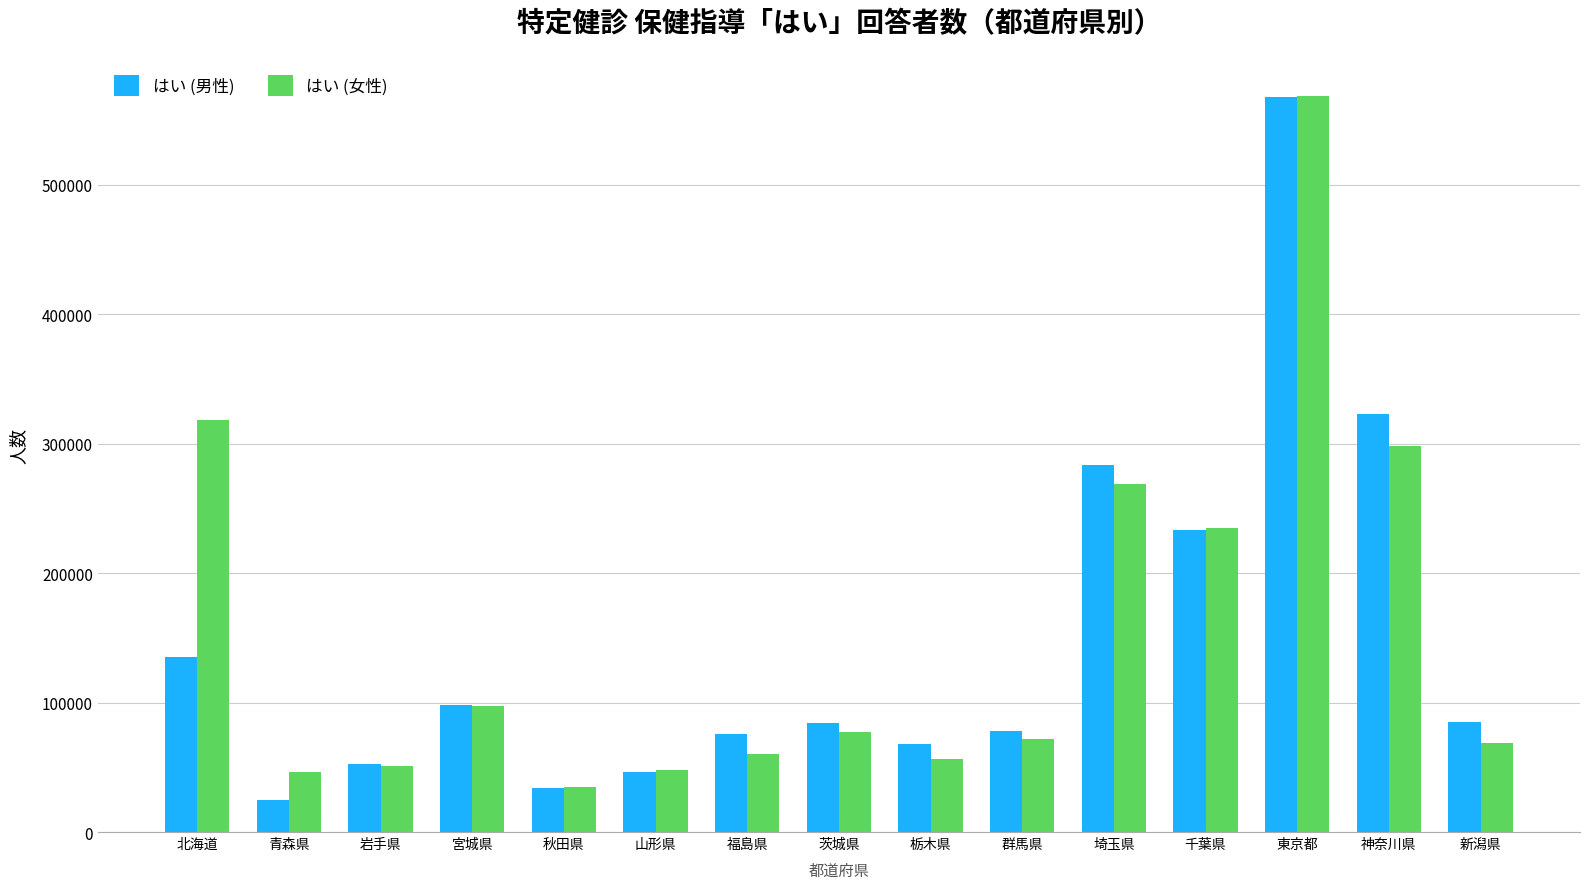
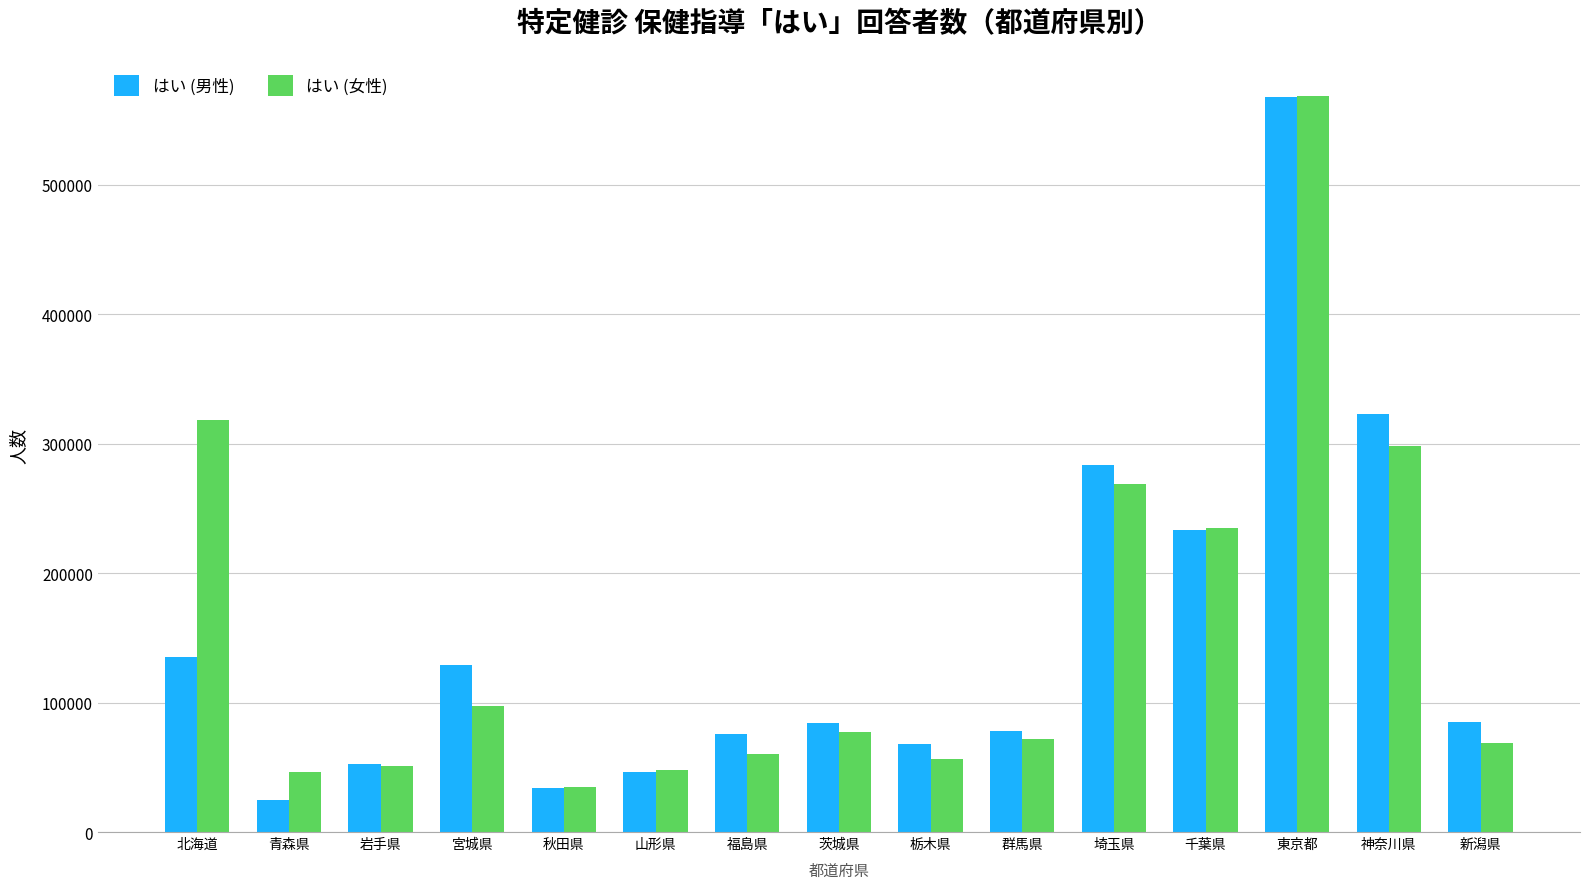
  {
    "はい (男性)": {
      "北海道": 135000,
      "青森県": 25000,
      "岩手県": 53000,
-     "宮城県": 98000,
+     "宮城県": 129000,
      "秋田県": 34000,
      "山形県": 47000,
      "福島県": 76000,
      "茨城県": 84000,
      "栃木県": 68000,
      "群馬県": 78000,
      "埼玉県": 284000,
      "千葉県": 234000,
      "東京都": 568000,
      "神奈川県": 323000,
      "新潟県": 85000
    },
    "はい (女性)": {
      "北海道": 319000,
      "青森県": 46000,
      "岩手県": 51000,
      "宮城県": 97000,
      "秋田県": 35000,
      "山形県": 48000,
      "福島県": 60000,
      "茨城県": 77000,
      "栃木県": 56000,
      "群馬県": 72000,
      "埼玉県": 269000,
      "千葉県": 235000,
      "東京都": 569000,
      "神奈川県": 299000,
      "新潟県": 69000
    }
  }
